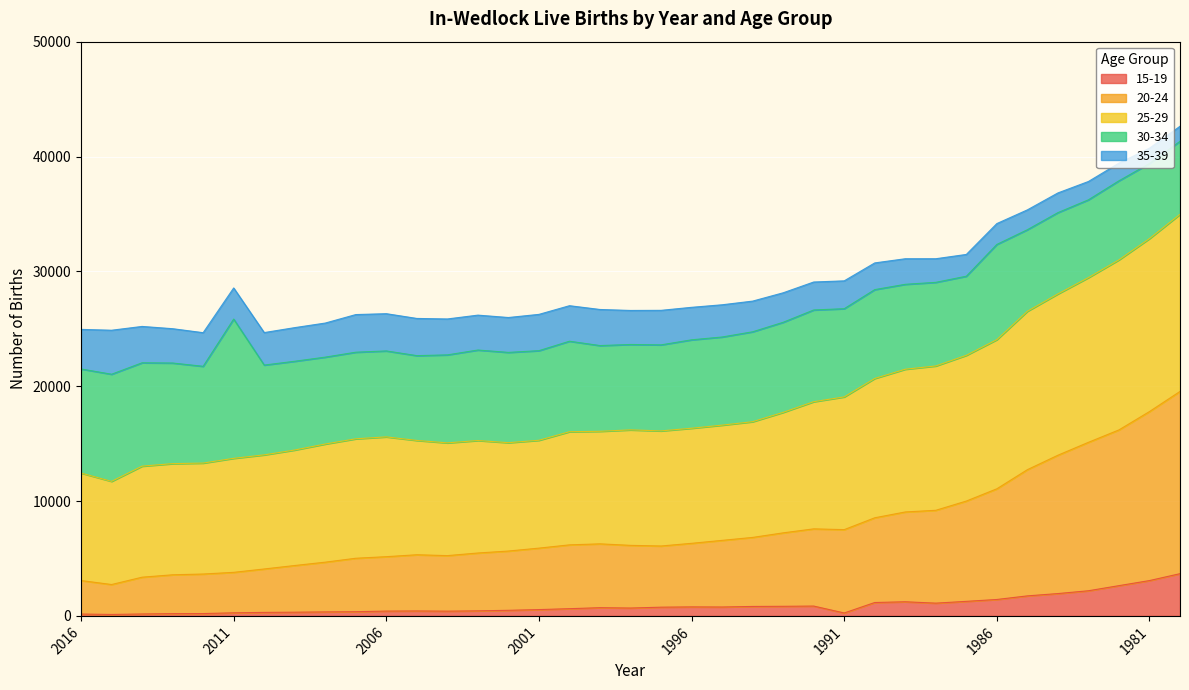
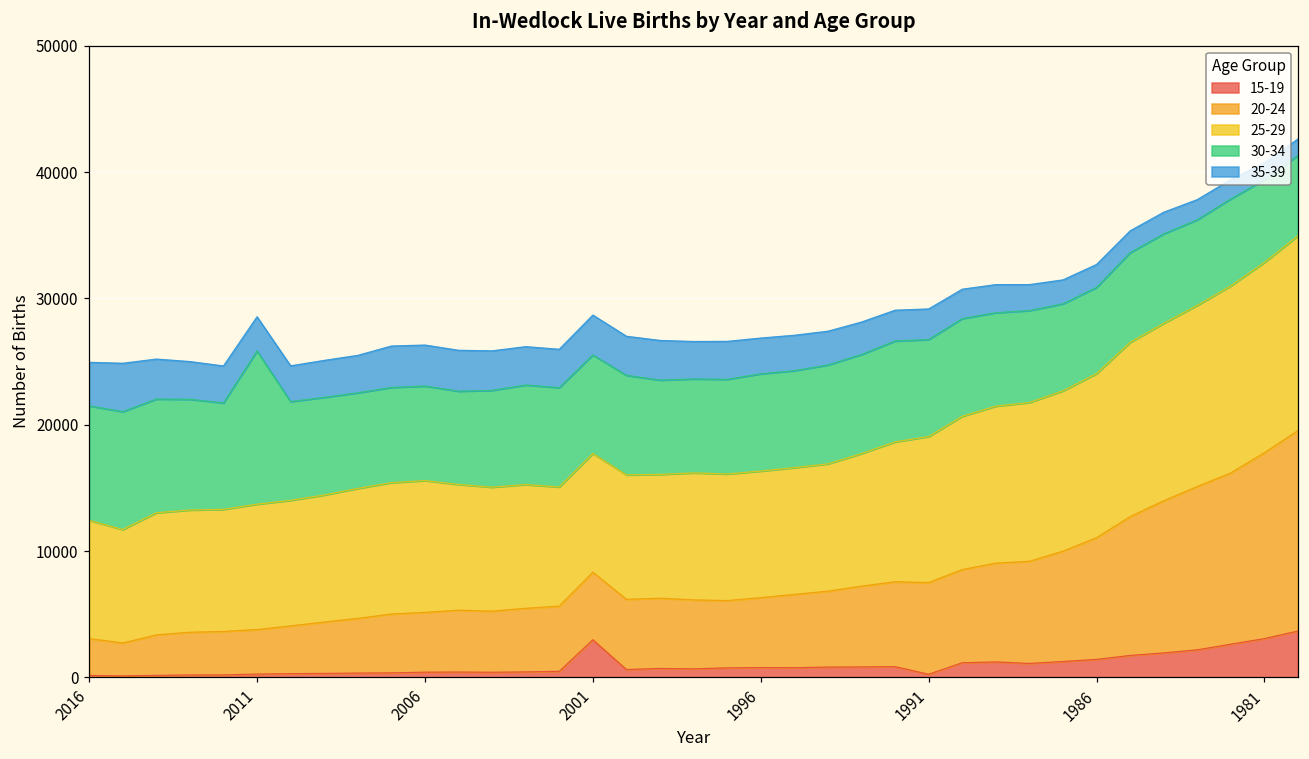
  {
    "15-19": {
      "2016": 200,
      "2011": 300,
      "2006": 400,
-     "2001": 600,
+     "2001": 3000,
      "1996": 800,
      "1991": 300,
      "1986": 1400,
      "1981": 3100
    },
    "30-34": {
      "2016": 9100,
      "2011": 12100,
      "2006": 7500,
      "2001": 7800,
      "1996": 7700,
      "1991": 7700,
-     "1986": 8300
+     "1986": 6800
    },
    "35-39": {
      "2016": 3400,
      "2011": 2700,
      "2006": 3200,
      "2001": 3200,
      "1996": 2800,
      "1991": 2400,
      "1986": 1800
    }
  }
